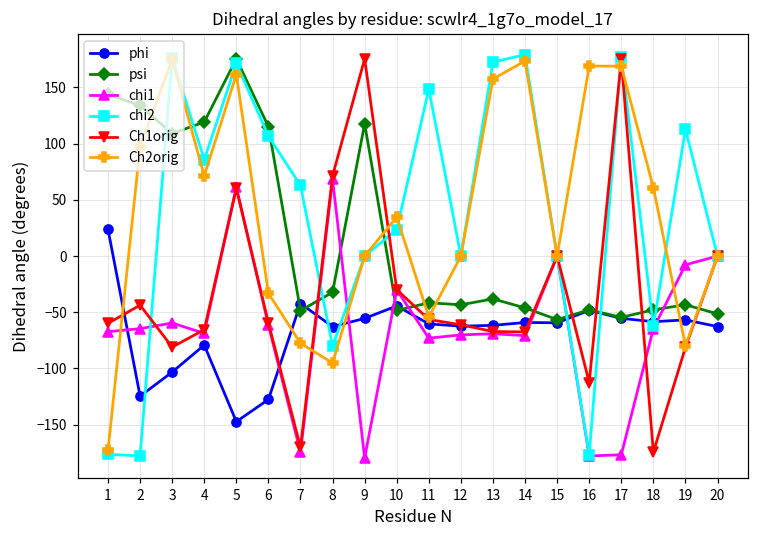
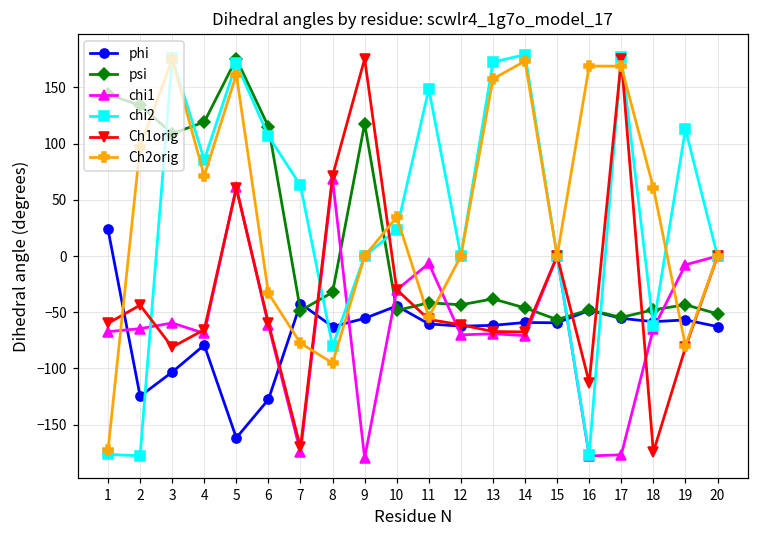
  {
    "phi": {
      "1": 24,
      "2": -125,
      "3": -103,
      "4": -79,
-     "5": -147,
+     "5": -162,
      "6": -128,
      "7": -42,
      "8": -63,
      "9": -55,
      "10": -44,
      "11": -60,
      "13": -62,
      "14": -59,
      "15": -59,
      "18": -58,
      "19": -57,
      "20": -63
    },
    "psi": {
      "4": 119,
      "5": 176,
      "6": 115,
      "7": -49,
      "8": -32,
      "9": 118,
      "10": -48,
      "11": -42,
      "12": -43,
      "13": -38,
      "14": -46,
      "15": -57,
      "18": -48,
      "19": -43,
      "20": -51
    },
    "chi1": {
      "1": -67,
      "2": -65,
      "3": -60,
      "4": -69,
      "7": -175,
      "8": 68,
      "9": -180,
-     "11": -73,
+     "11": -7,
      "12": -70,
      "14": -71,
      "17": -177,
      "19": -8
    },
    "chi2": {
      "1": -176,
      "2": -178,
      "4": 86,
      "5": 171,
      "6": 107,
      "7": 63,
      "8": -80,
      "10": 24,
      "11": 149,
      "13": 173,
      "14": 179,
      "19": 113
    },
    "Ch1orig": {
      "1": -60,
      "2": -44,
      "3": -81,
      "4": -66,
      "7": -170,
      "8": 71,
      "9": 175,
      "14": -67,
      "16": -113,
      "18": -174
    },
    "Ch2orig": {
      "1": -173,
      "4": 71,
      "5": 162,
      "6": -33,
      "7": -78,
      "8": -95,
      "10": 35,
      "13": 158,
      "14": 174,
      "16": 169,
      "17": 169,
      "18": 61
    }
  }
